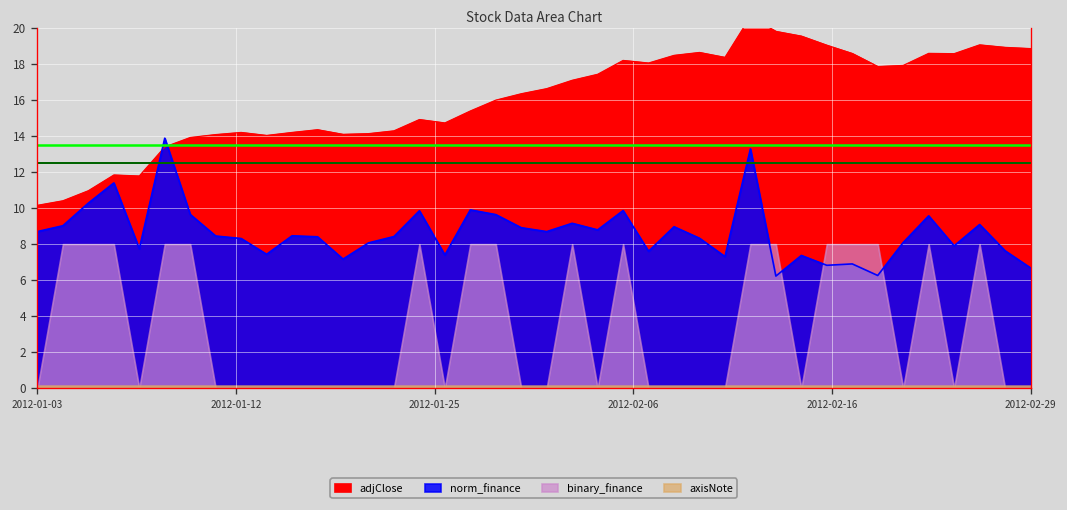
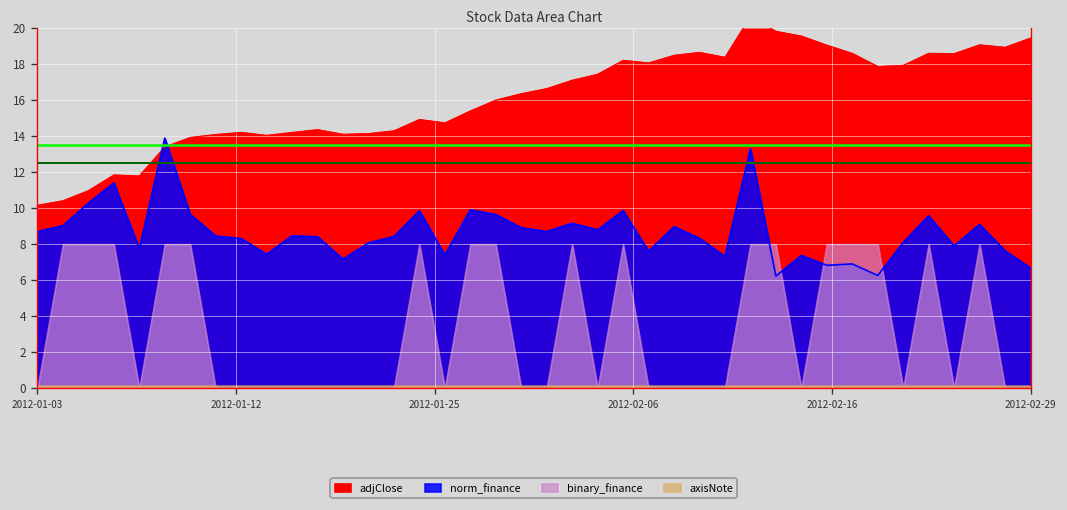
  {
    "adjClose": {
      "2012-01-03": 10.2,
-     "2012-02-29": 18.9
+     "2012-02-29": 19.4
    },
    "norm_finance": {
      "2012-01-03": 8.7,
      "2012-02-29": 6.7
    }
  }
